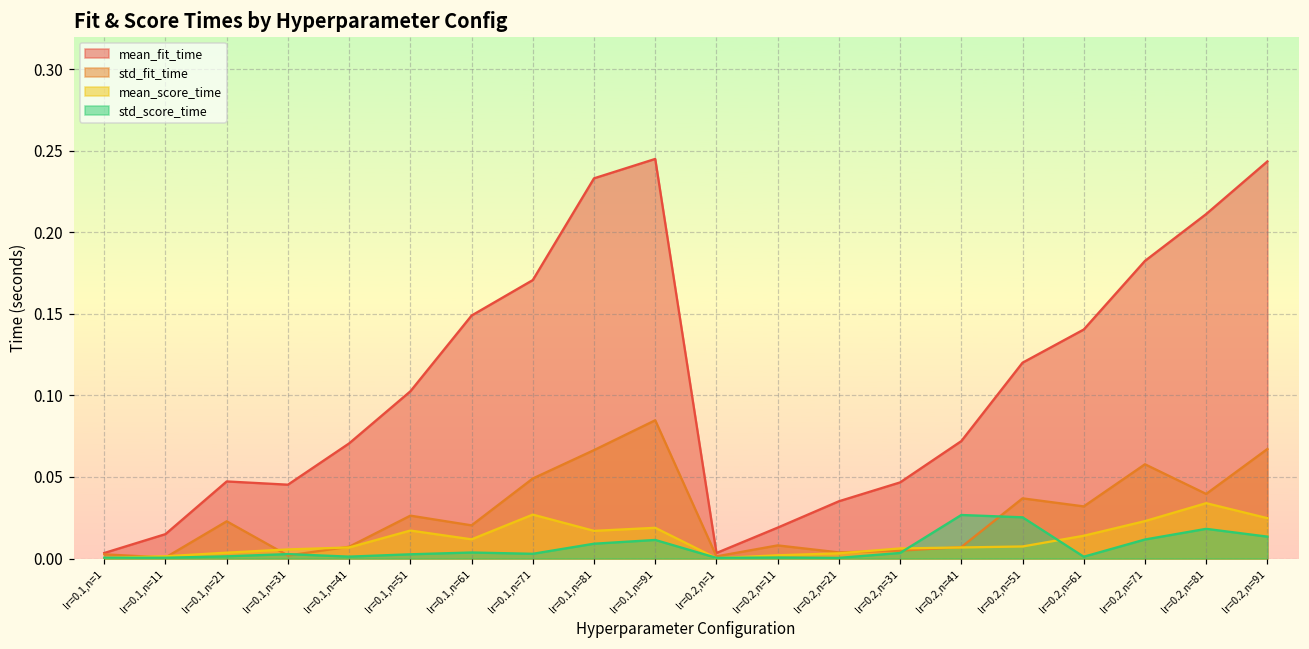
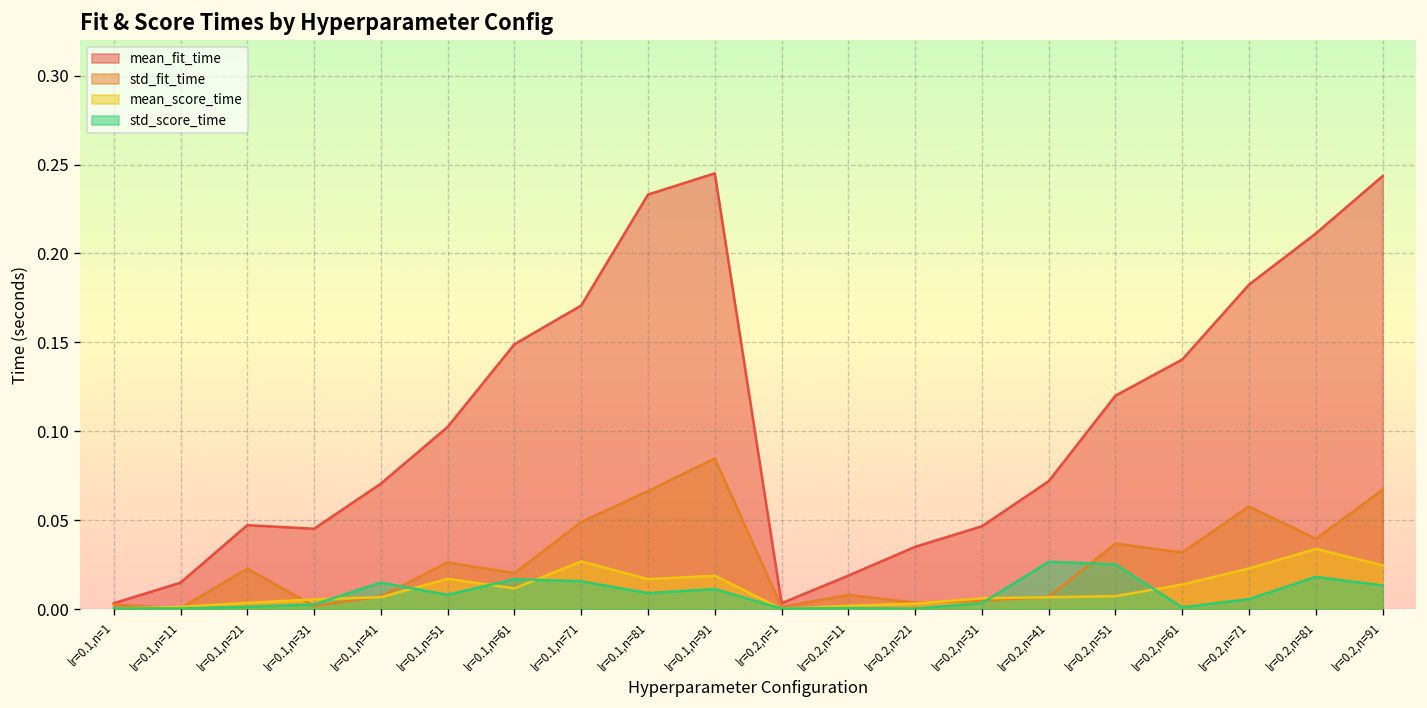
  {
    "std_score_time": {
      "lr=0.1,n=21": 0.001,
-     "lr=0.1,n=41": 0.001,
-     "lr=0.1,n=51": 0.003,
-     "lr=0.1,n=61": 0.004,
-     "lr=0.1,n=71": 0.003,
+     "lr=0.1,n=41": 0.015,
+     "lr=0.1,n=51": 0.008,
+     "lr=0.1,n=61": 0.017,
+     "lr=0.1,n=71": 0.016,
      "lr=0.1,n=81": 0.009,
      "lr=0.1,n=91": 0.011,
      "lr=0.2,n=21": 0.000,
      "lr=0.2,n=41": 0.027,
      "lr=0.2,n=51": 0.025,
      "lr=0.2,n=61": 0.001,
-     "lr=0.2,n=71": 0.012,
+     "lr=0.2,n=71": 0.006,
      "lr=0.2,n=81": 0.018,
      "lr=0.2,n=91": 0.013
    }
  }
